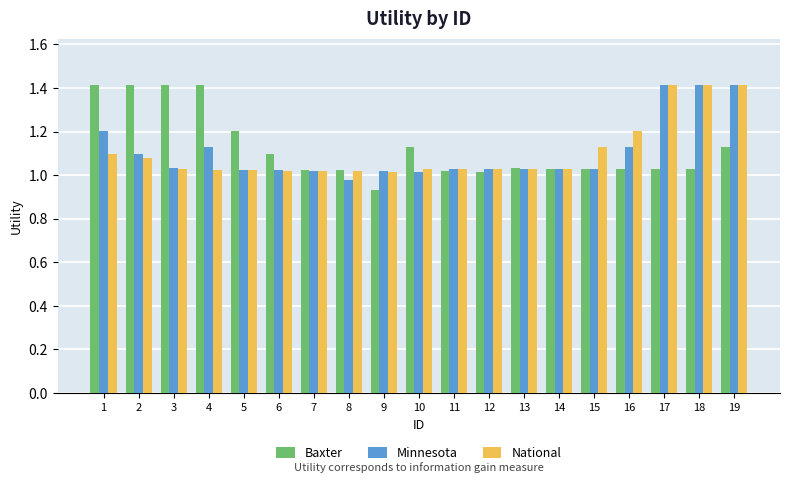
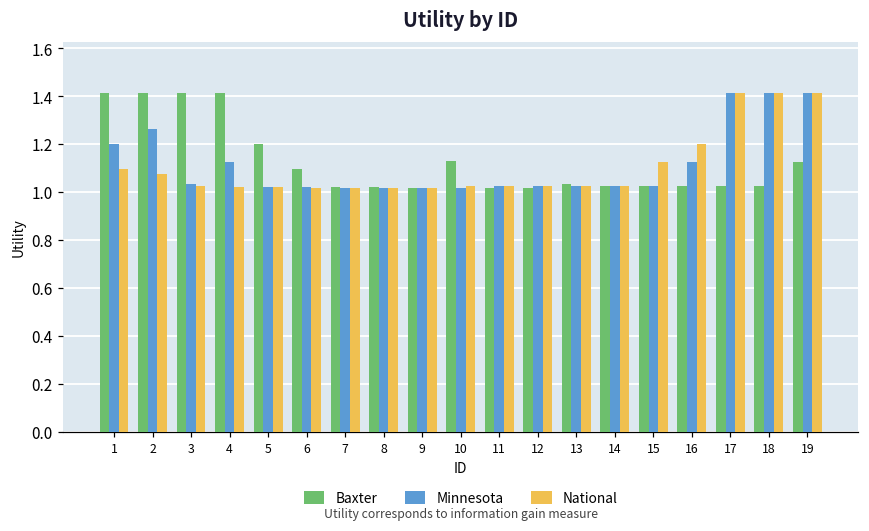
  {
    "Baxter": {
      "1": 1.41,
      "2": 1.41,
      "3": 1.41,
      "4": 1.41,
      "5": 1.20,
      "6": 1.10,
      "7": 1.02,
      "8": 1.02,
-     "9": 0.93,
+     "9": 1.02,
      "10": 1.13,
      "11": 1.02,
      "12": 1.02,
      "13": 1.03,
      "14": 1.03,
      "15": 1.03,
      "16": 1.03,
      "17": 1.03,
      "18": 1.03,
      "19": 1.13
    },
    "Minnesota": {
      "1": 1.20,
-     "2": 1.10,
+     "2": 1.26,
      "3": 1.03,
      "4": 1.13,
      "5": 1.02,
      "6": 1.02,
      "7": 1.02,
-     "8": 0.98,
+     "8": 1.02,
      "9": 1.02,
      "10": 1.02,
      "11": 1.03,
      "12": 1.03,
      "13": 1.03,
      "14": 1.03,
      "15": 1.03,
      "16": 1.13,
      "17": 1.41,
      "18": 1.41,
      "19": 1.41
    },
    "National": {
      "1": 1.10,
      "2": 1.08,
      "3": 1.03,
      "4": 1.02,
      "5": 1.02,
      "6": 1.02,
      "7": 1.02,
      "8": 1.02,
      "9": 1.02,
      "10": 1.03,
      "11": 1.03,
      "12": 1.03,
      "13": 1.03,
      "14": 1.03,
      "15": 1.13,
      "16": 1.20,
      "17": 1.41,
      "18": 1.41,
      "19": 1.41
    }
  }
